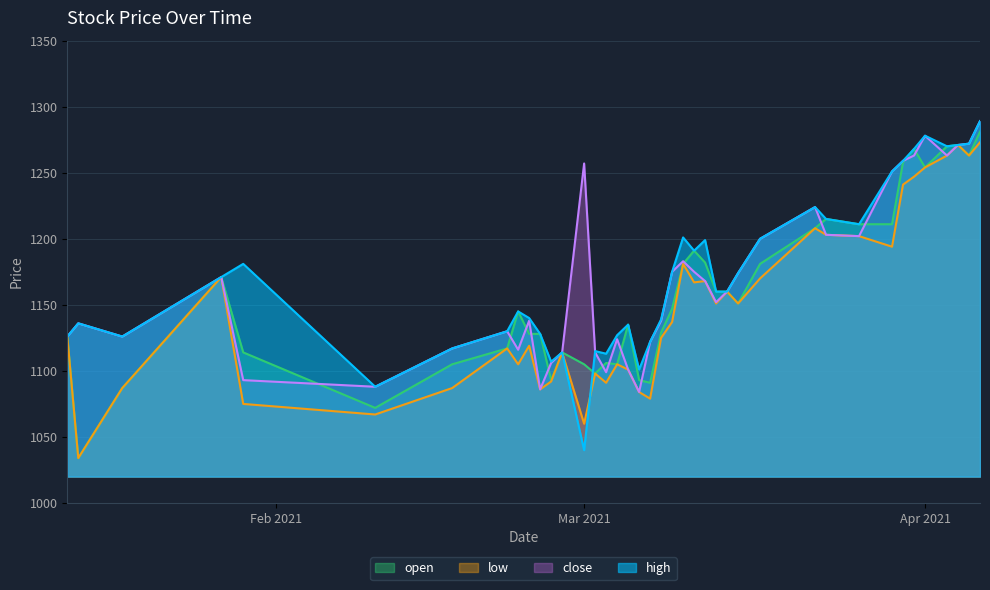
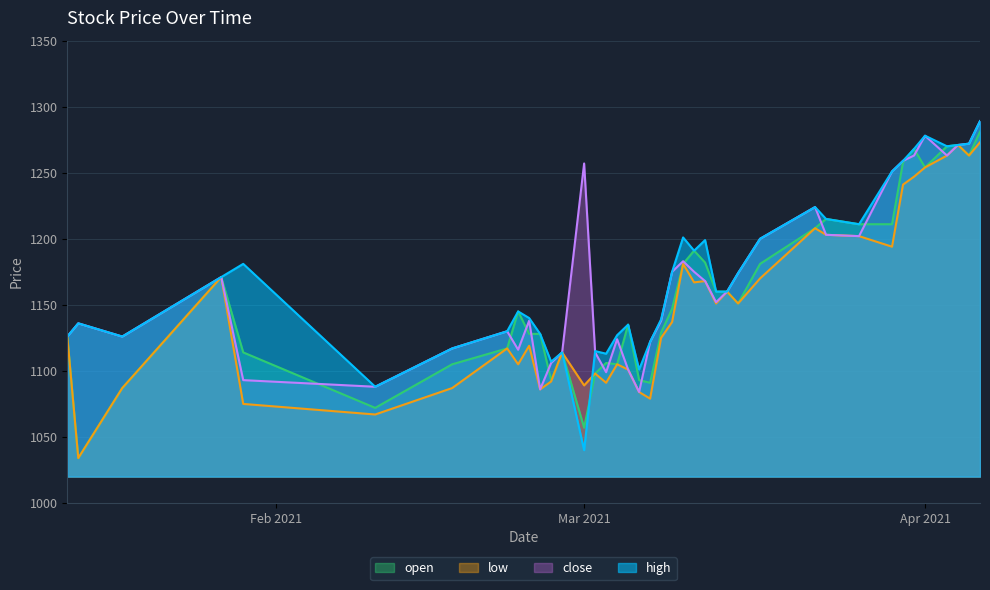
  {
    "open": {
-     "Mar 2021": 1105
+     "Mar 2021": 1057
    },
    "low": {
-     "Mar 2021": 1060
+     "Mar 2021": 1089
    },
    "close": {
      "Mar 2021": 1257
    },
    "high": {
      "Mar 2021": 1040
    }
  }
